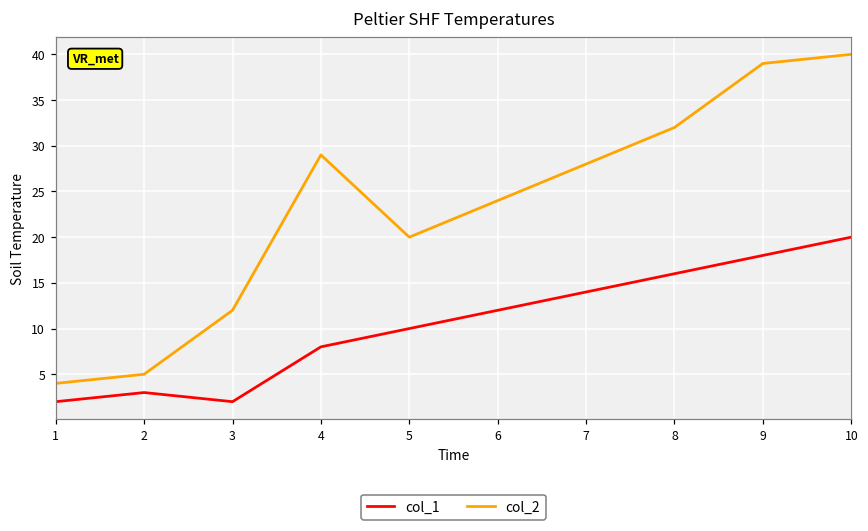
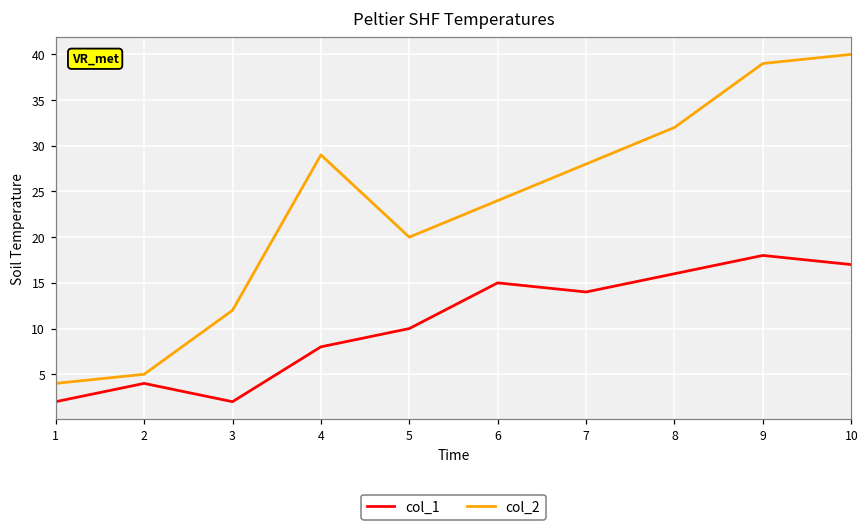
  {
    "col_1": {
      "1": 2,
-     "2": 3,
+     "2": 4,
      "3": 2,
      "4": 8,
      "5": 10,
-     "6": 12,
+     "6": 15,
      "7": 14,
      "8": 16,
      "9": 18,
-     "10": 20
+     "10": 17
    },
    "col_2": {
      "1": 4,
      "2": 5,
      "3": 12,
      "4": 29,
      "5": 20,
      "6": 24,
      "7": 28,
      "8": 32,
      "9": 39,
      "10": 40
    }
  }
